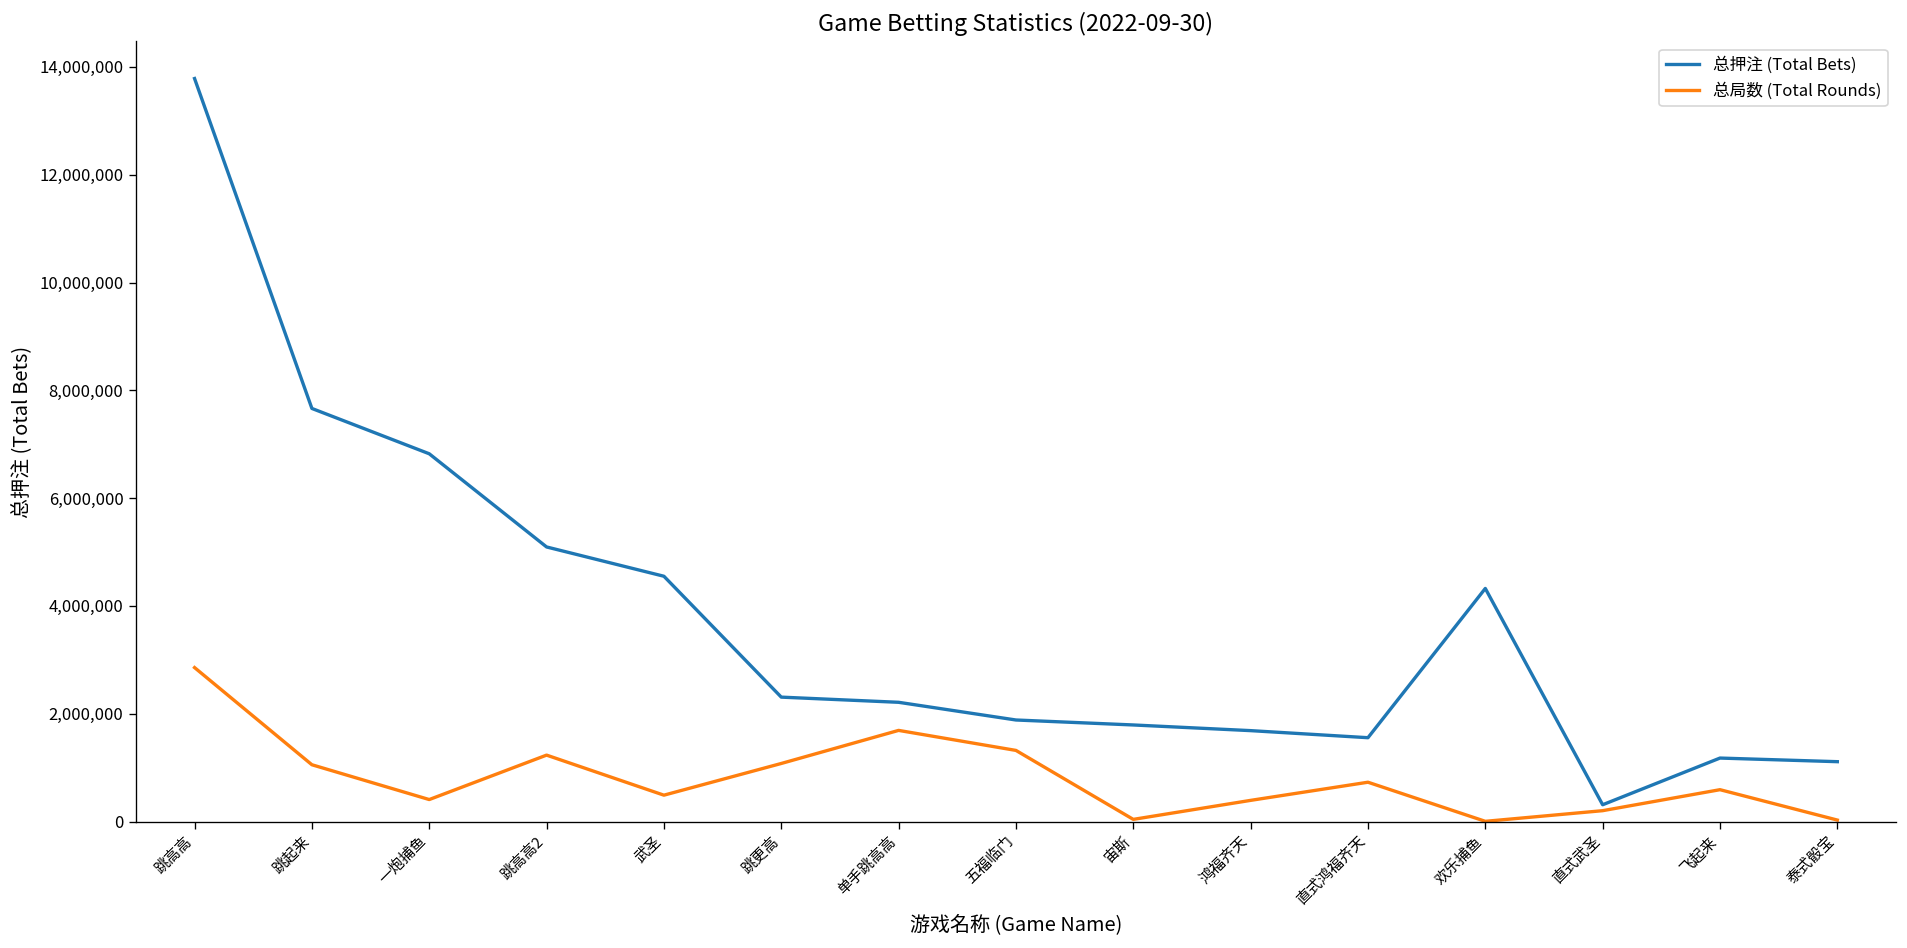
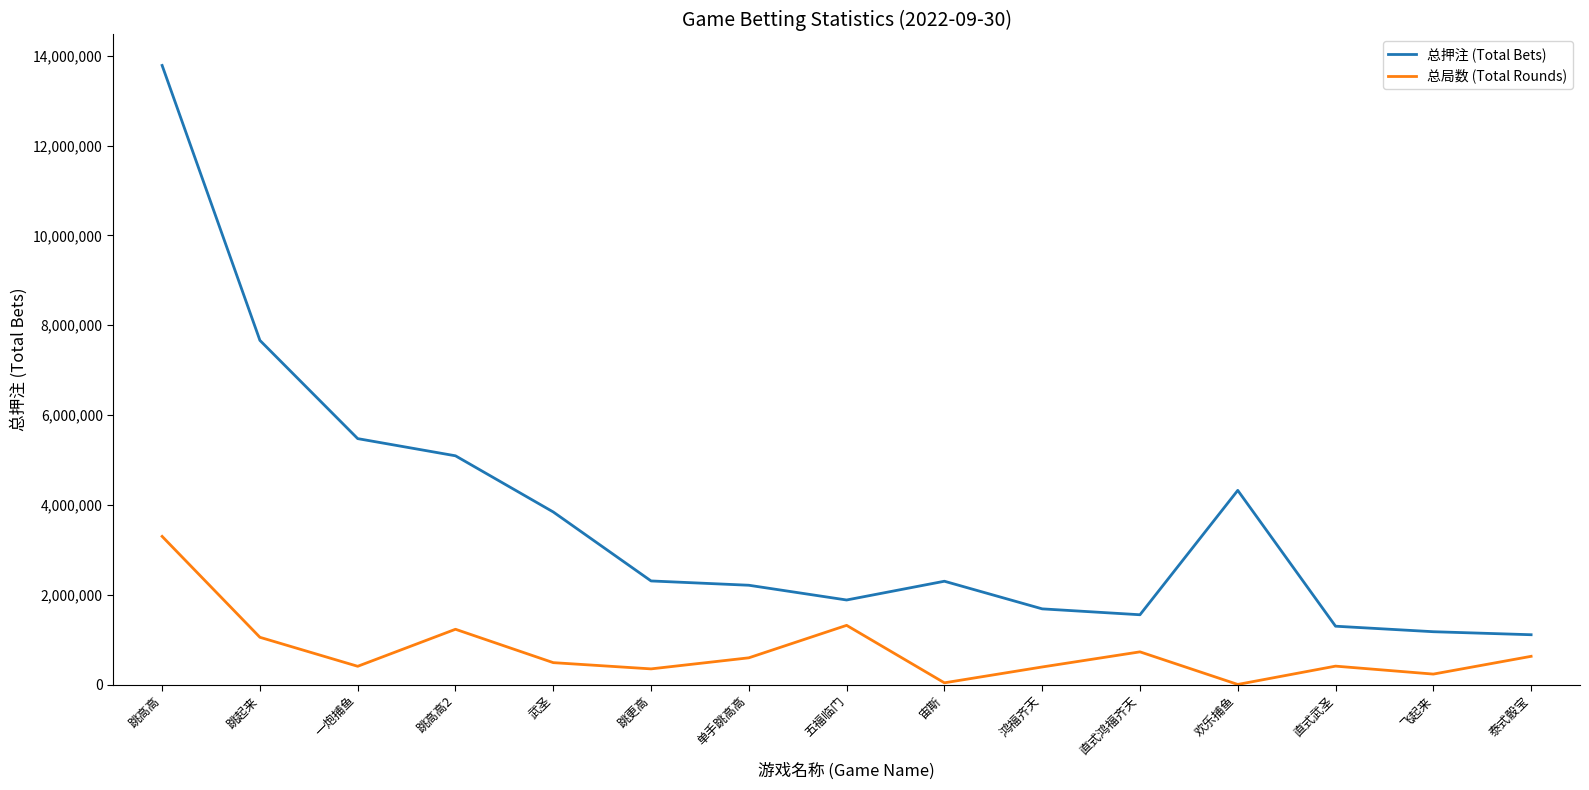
  {
    "总押注 (Total Bets)": {
      "跳高高": "13,800,000",
      "跳起来": "7,700,000",
-     "一炮捕鱼": "6,800,000",
+     "一炮捕鱼": "5,500,000",
      "跳高高2": "5,100,000",
-     "武圣": "4,600,000",
+     "武圣": "3,800,000",
      "跳更高": "2,300,000",
      "单手跳高高": "2,200,000",
      "五福临门": "1,900,000",
-     "宙斯": "1,800,000",
+     "宙斯": "2,300,000",
      "鸿福齐天": "1,700,000",
      "直式鸿福齐天": "1,600,000",
      "欢乐捕鱼": "4,300,000",
-     "直式武圣": "300,000",
+     "直式武圣": "1,300,000",
      "飞起来": "1,200,000",
      "泰式骰宝": "1,100,000"
    },
    "总局数 (Total Rounds)": {
-     "跳高高": "2,900,000",
+     "跳高高": "3,300,000",
      "跳起来": "1,100,000",
      "一炮捕鱼": "400,000",
      "跳高高2": "1,200,000",
      "武圣": "500,000",
-     "跳更高": "1,100,000",
-     "单手跳高高": "1,700,000",
+     "跳更高": "400,000",
+     "单手跳高高": "600,000",
      "五福临门": "1,300,000",
      "宙斯": "0",
      "鸿福齐天": "400,000",
      "直式鸿福齐天": "700,000",
      "欢乐捕鱼": "0",
-     "直式武圣": "200,000",
-     "飞起来": "600,000",
-     "泰式骰宝": "0"
+     "直式武圣": "400,000",
+     "飞起来": "200,000",
+     "泰式骰宝": "600,000"
    }
  }
